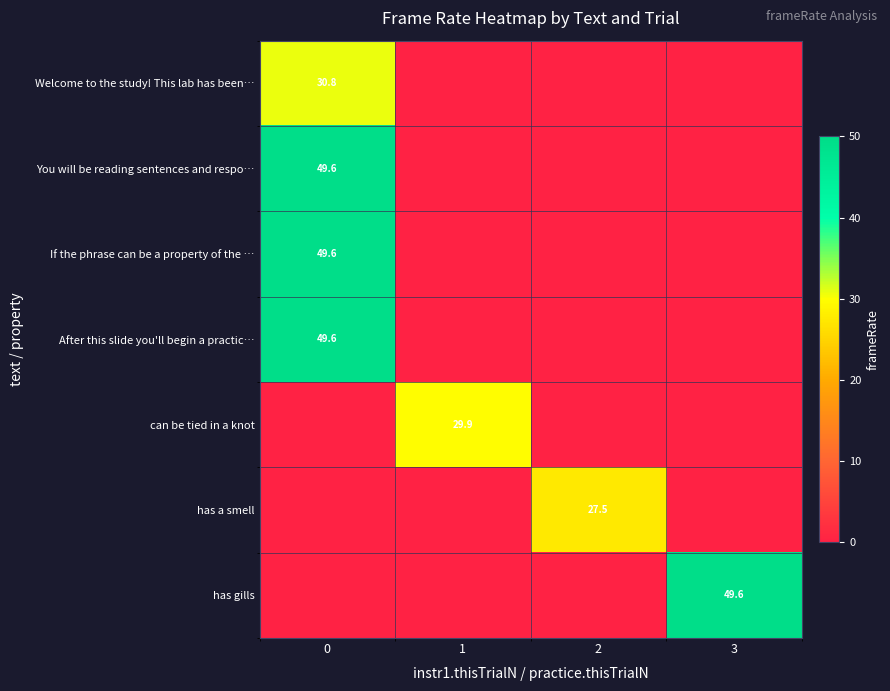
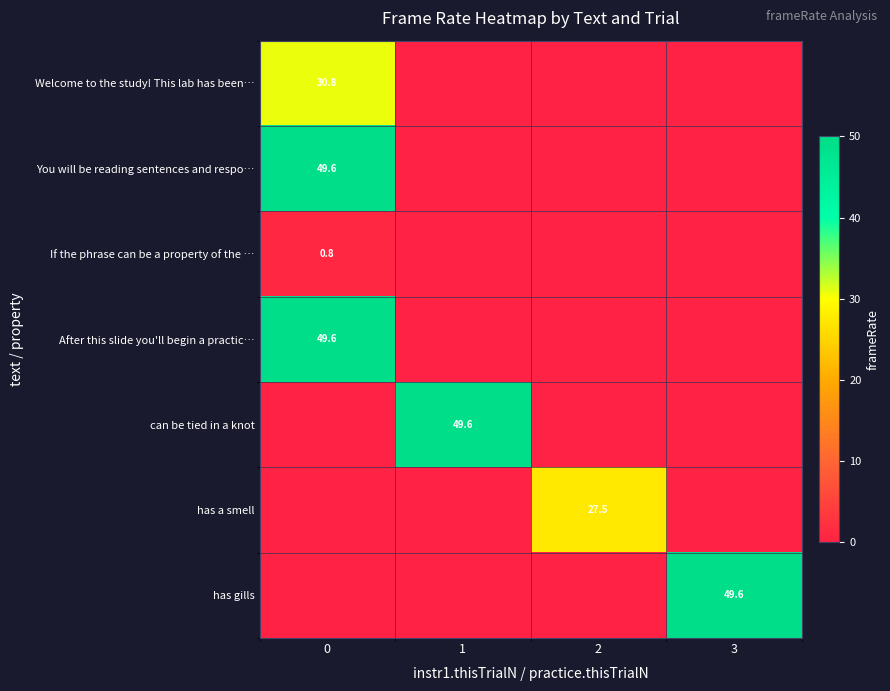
  {
    "Welcome to the study! This lab has been…": {
      "0": 30.8
    },
    "You will be reading sentences and respo…": {
      "0": 49.6
    },
    "If the phrase can be a property of the …": {
-     "0": 49.6
+     "0": 0.8
    },
    "After this slide you'll begin a practic…": {
      "0": 49.6
    },
    "can be tied in a knot": {
-     "1": 29.9
+     "1": 49.6
    },
    "has a smell": {
      "2": 27.5
    },
    "has gills": {
      "3": 49.6
    }
  }
